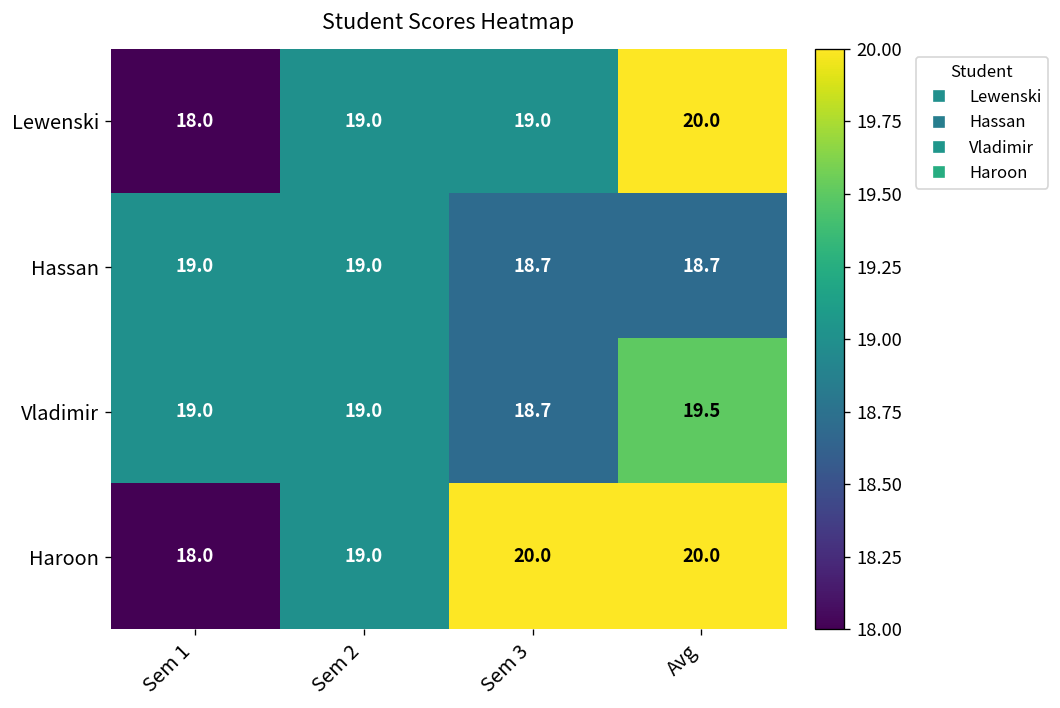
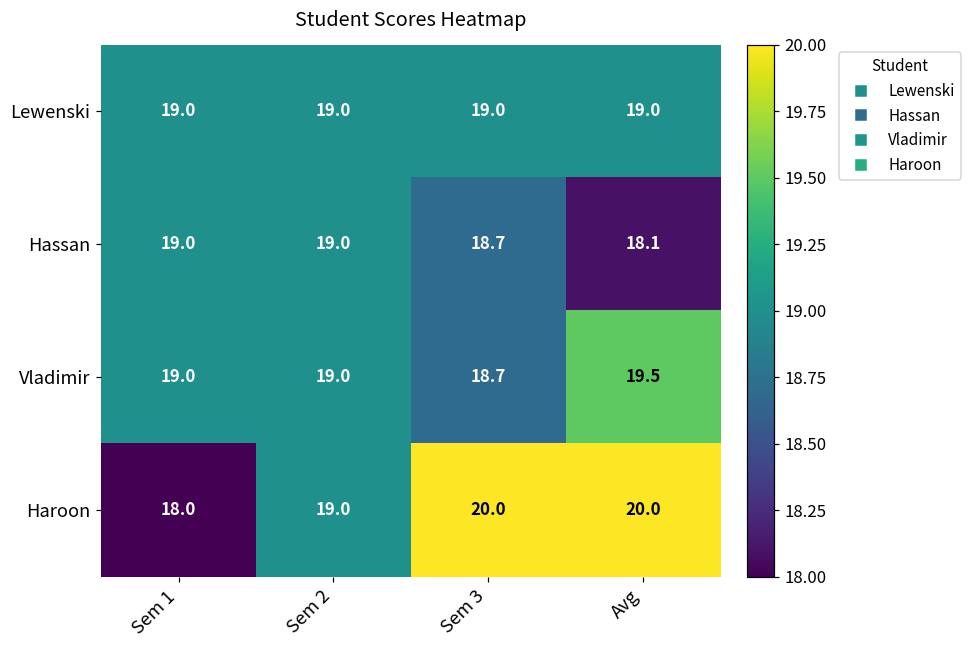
  {
    "Lewenski": {
-     "Sem 1": 18.0,
+     "Sem 1": 19.0,
      "Sem 2": 19.0,
      "Sem 3": 19.0,
-     "Avg": 20.0
+     "Avg": 19.0
    },
    "Hassan": {
      "Sem 1": 19.0,
      "Sem 2": 19.0,
      "Sem 3": 18.7,
-     "Avg": 18.7
+     "Avg": 18.1
    },
    "Vladimir": {
      "Sem 1": 19.0,
      "Sem 2": 19.0,
      "Sem 3": 18.7,
      "Avg": 19.5
    },
    "Haroon": {
      "Sem 1": 18.0,
      "Sem 2": 19.0,
      "Sem 3": 20.0,
      "Avg": 20.0
    }
  }
